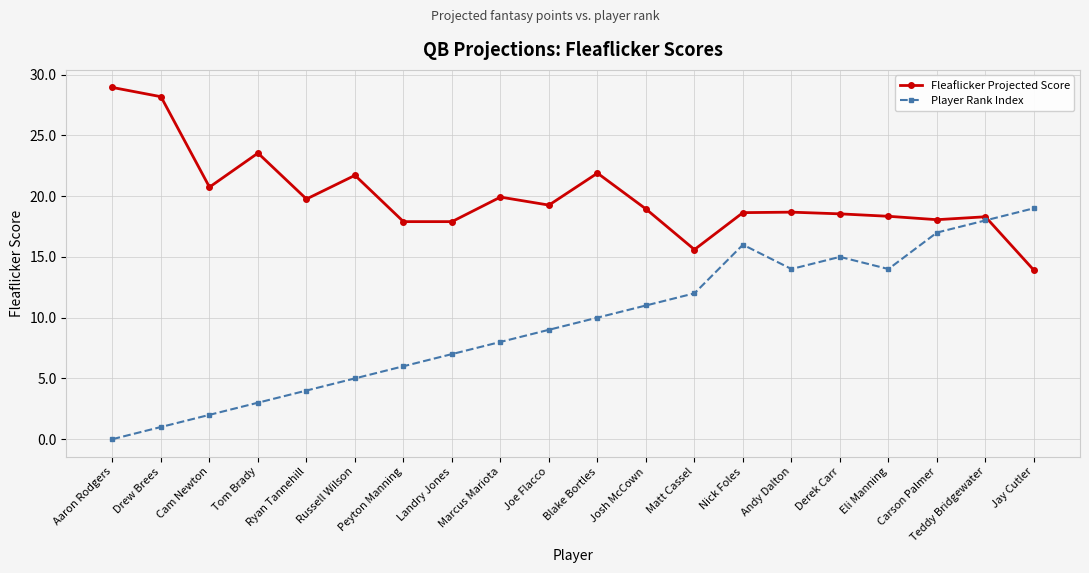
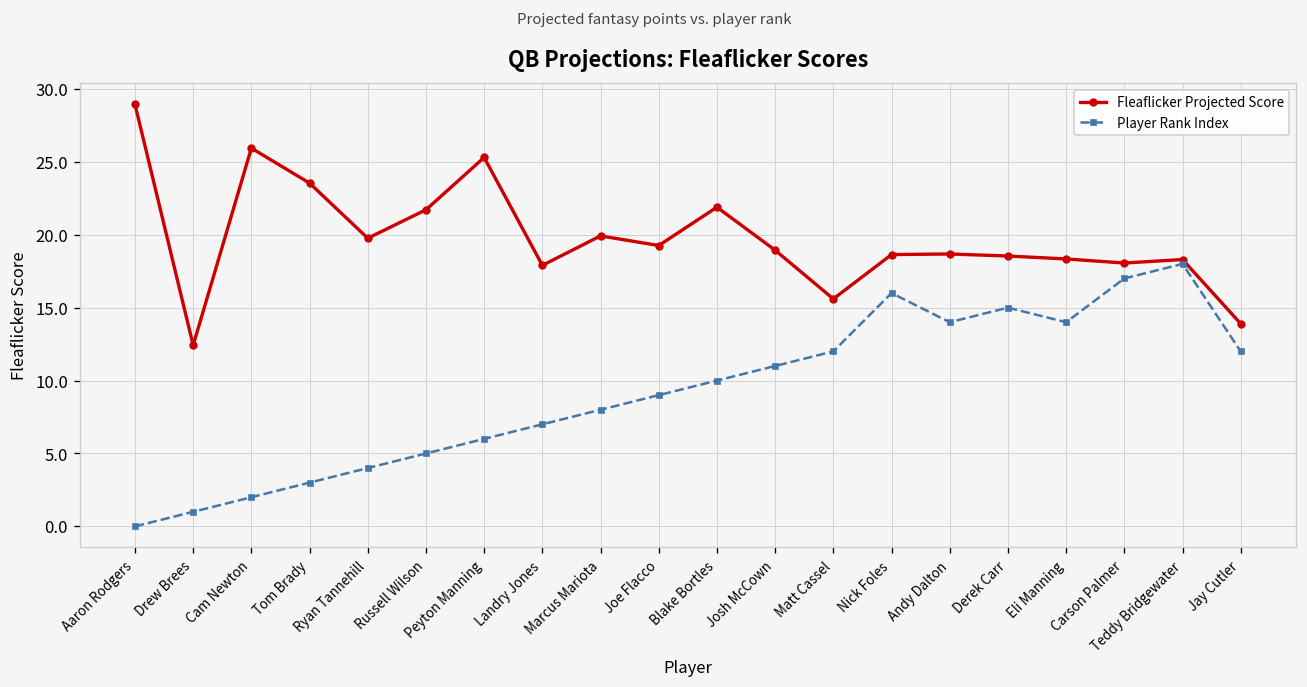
  {
    "Fleaflicker Projected Score": {
      "Aaron Rodgers": 28.9,
-     "Drew Brees": 28.2,
-     "Cam Newton": 20.7,
+     "Drew Brees": 12.4,
+     "Cam Newton": 25.9,
      "Tom Brady": 23.5,
      "Ryan Tannehill": 19.8,
      "Russell Wilson": 21.7,
-     "Peyton Manning": 17.9,
+     "Peyton Manning": 25.3,
      "Landry Jones": 17.9,
      "Marcus Mariota": 19.9,
      "Joe Flacco": 19.3,
      "Blake Bortles": 21.9,
      "Josh McCown": 18.9,
      "Matt Cassel": 15.6,
      "Nick Foles": 18.6,
      "Andy Dalton": 18.7,
      "Derek Carr": 18.5,
      "Eli Manning": 18.3,
      "Carson Palmer": 18.1,
      "Teddy Bridgewater": 18.3,
      "Jay Cutler": 13.9
    },
    "Player Rank Index": {
      "Aaron Rodgers": 0,
      "Drew Brees": 1,
      "Cam Newton": 2,
      "Tom Brady": 3,
      "Ryan Tannehill": 4,
      "Russell Wilson": 5,
      "Peyton Manning": 6,
      "Landry Jones": 7,
      "Marcus Mariota": 8,
      "Joe Flacco": 9,
      "Blake Bortles": 10,
      "Josh McCown": 11,
      "Matt Cassel": 12,
      "Nick Foles": 16,
      "Andy Dalton": 14,
      "Derek Carr": 15,
      "Eli Manning": 14,
      "Carson Palmer": 17,
      "Teddy Bridgewater": 18,
-     "Jay Cutler": 19
+     "Jay Cutler": 12
    }
  }
